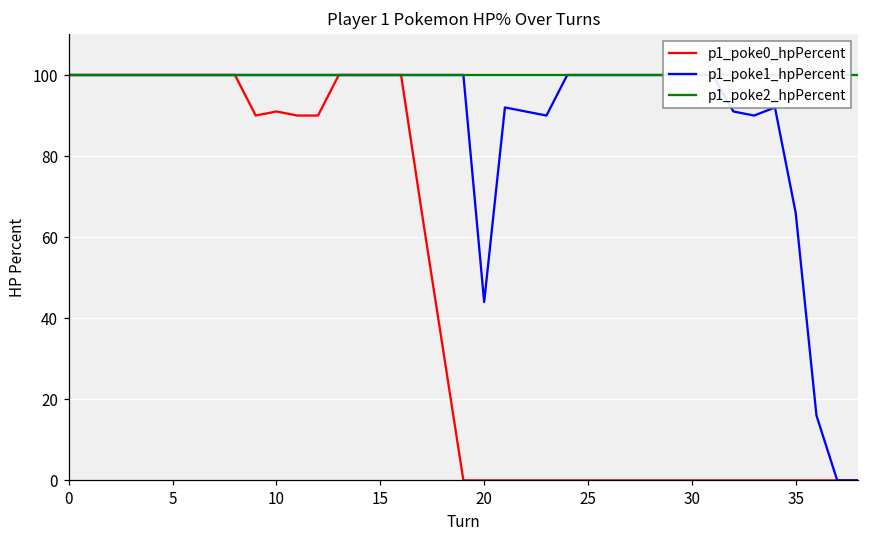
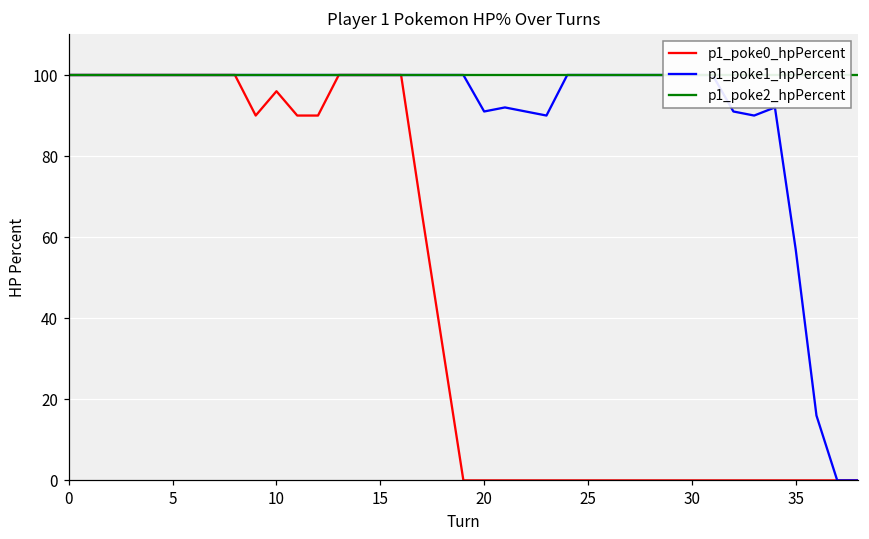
  {
    "p1_poke0_hpPercent": {
-     "10": 91,
+     "10": 96,
      "20": 0,
      "25": 0,
      "30": 0,
      "35": 0
    },
    "p1_poke1_hpPercent": {
-     "20": 44,
-     "35": 66
+     "20": 91,
+     "35": 57
    },
    "p1_poke2_hpPercent": {
      "20": 100
    }
  }
